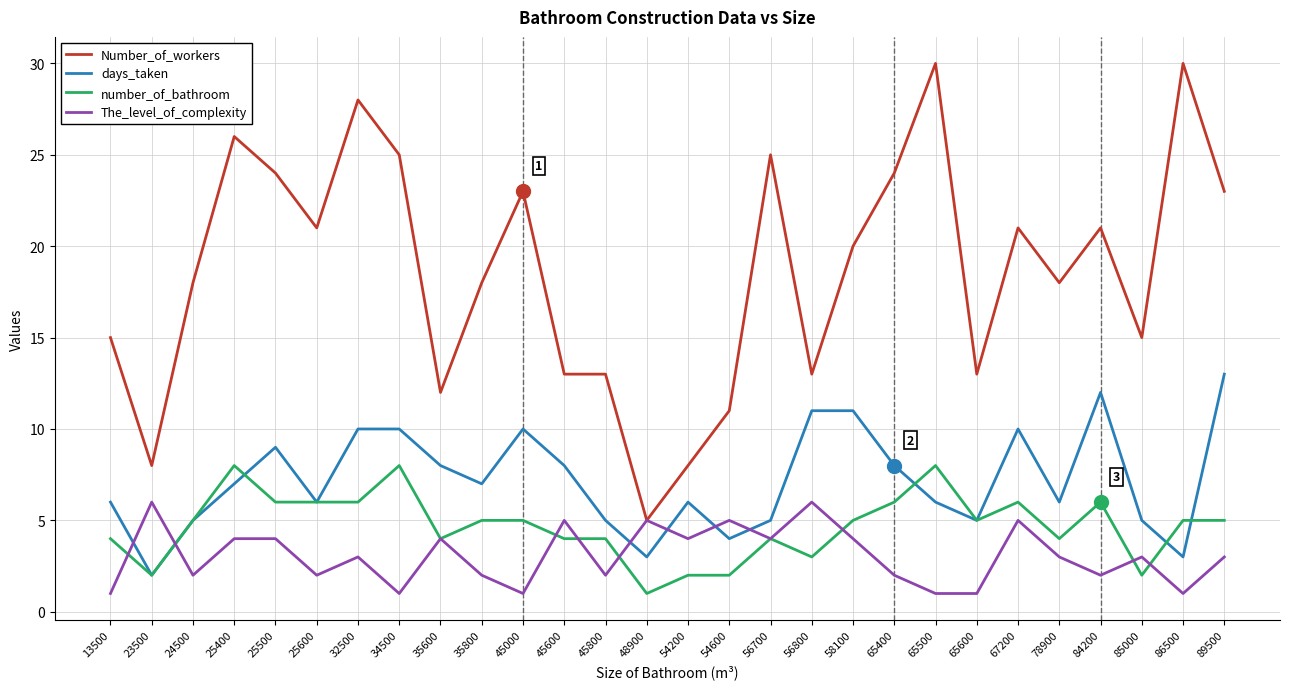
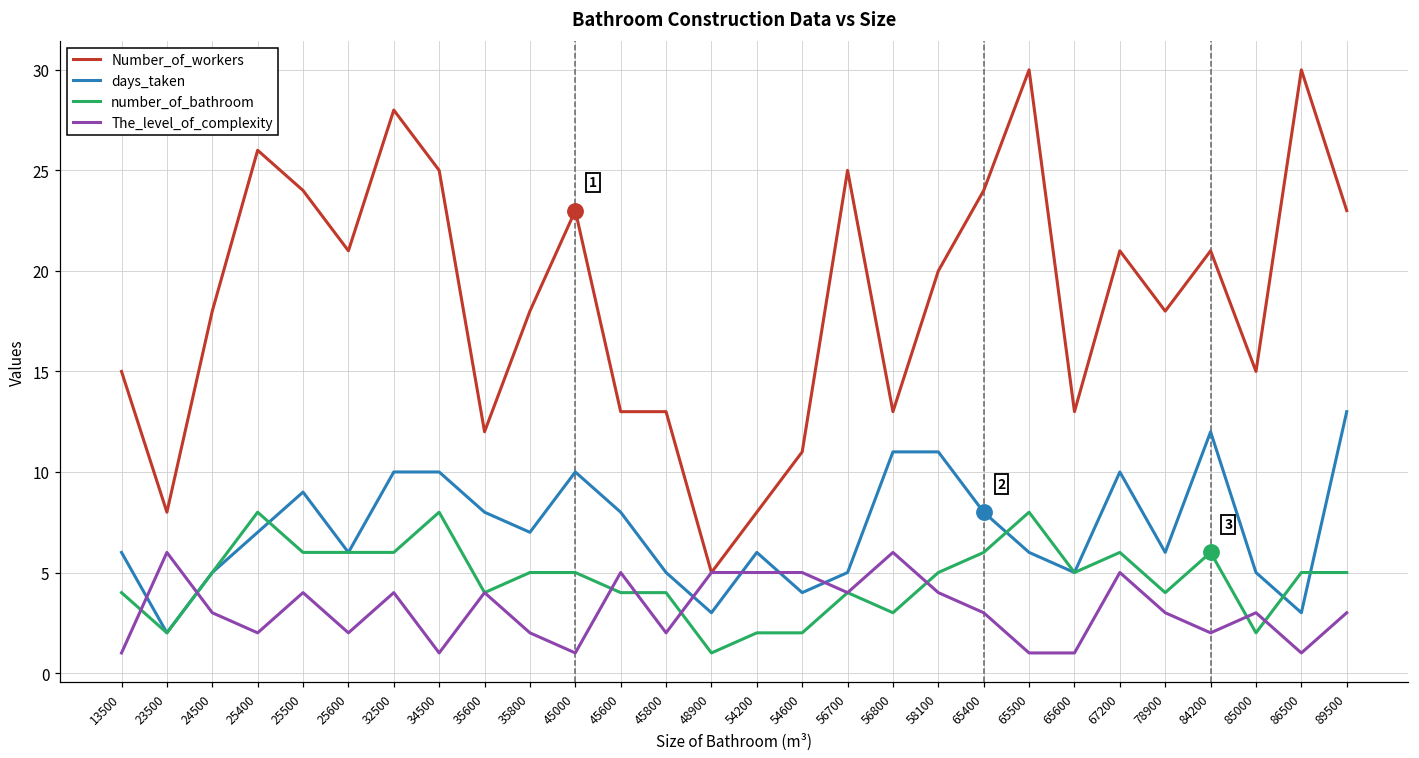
  {
    "The_level_of_complexity": {
      "13500": 1,
      "23500": 6,
-     "24500": 2,
-     "25400": 4,
+     "24500": 3,
+     "25400": 2,
      "25500": 4,
      "25600": 2,
-     "32500": 3,
+     "32500": 4,
      "34500": 1,
      "35800": 2,
      "45000": 1,
      "45600": 5,
      "45800": 2,
-     "54200": 4,
+     "54200": 5,
      "54600": 5,
      "56800": 6,
      "58100": 4,
-     "65400": 2,
+     "65400": 3,
      "65500": 1,
      "65600": 1,
      "67200": 5,
      "78900": 3,
      "84200": 2,
      "85000": 3,
      "86500": 1,
      "89500": 3
    }
  }
